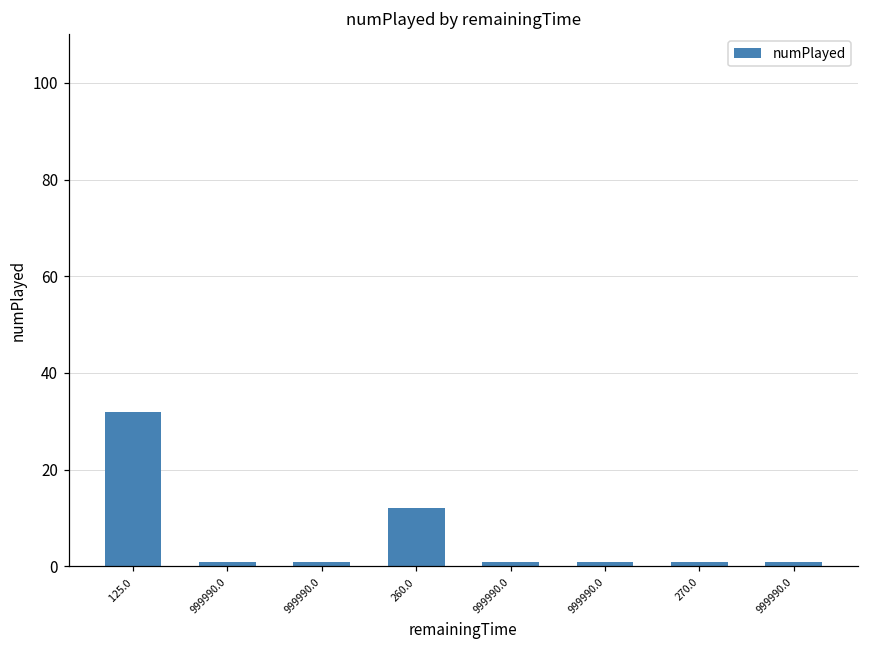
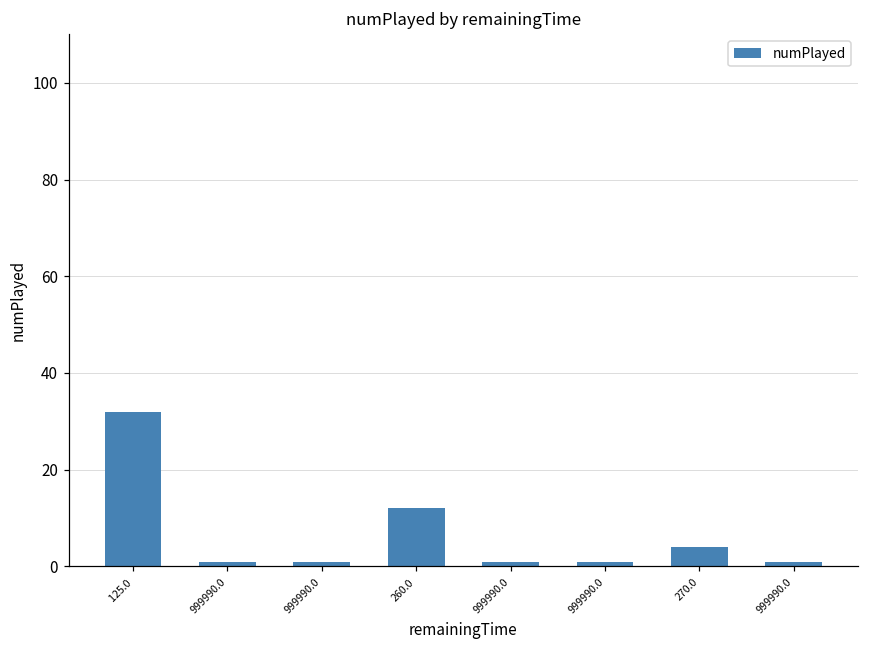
  {
    "125.0": 32,
    "260.0": 12,
-   "270.0": 1
+   "270.0": 4
  }
